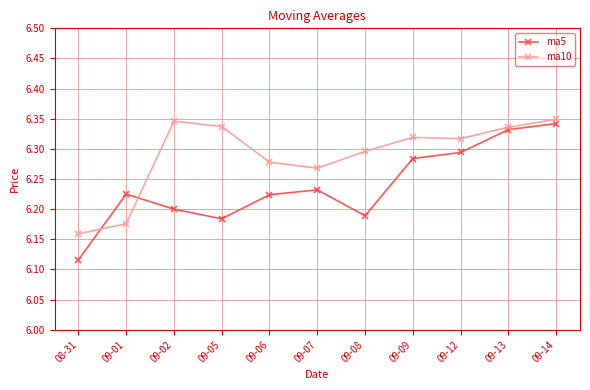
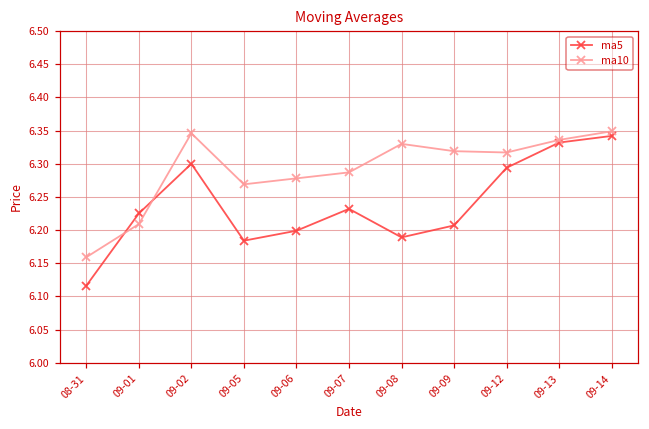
  {
    "ma5": {
      "08-31": 6.12,
      "09-01": 6.23,
-     "09-02": 6.2,
+     "09-02": 6.3,
      "09-05": 6.18,
-     "09-06": 6.22,
+     "09-06": 6.20,
      "09-07": 6.23,
      "09-08": 6.19,
-     "09-09": 6.28,
+     "09-09": 6.21,
      "09-12": 6.29,
      "09-14": 6.34
    },
    "ma10": {
      "08-31": 6.16,
-     "09-01": 6.18,
+     "09-01": 6.21,
      "09-02": 6.35,
-     "09-05": 6.34,
+     "09-05": 6.27,
      "09-06": 6.28,
-     "09-07": 6.27,
-     "09-08": 6.30,
+     "09-07": 6.29,
+     "09-08": 6.33,
      "09-09": 6.32,
      "09-12": 6.32,
      "09-14": 6.35
    }
  }
